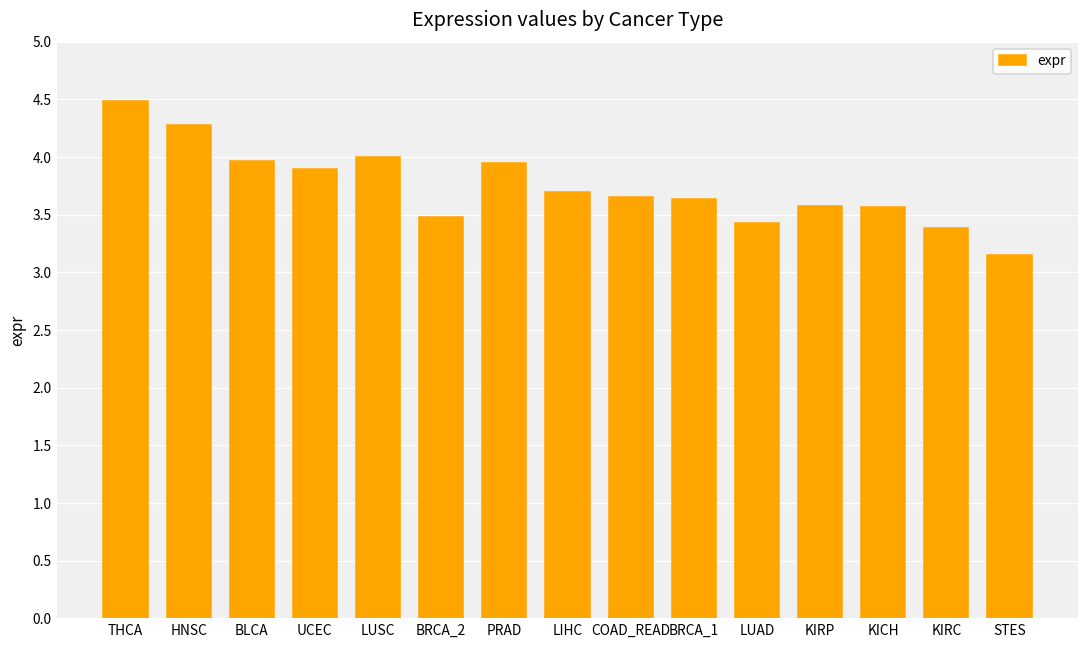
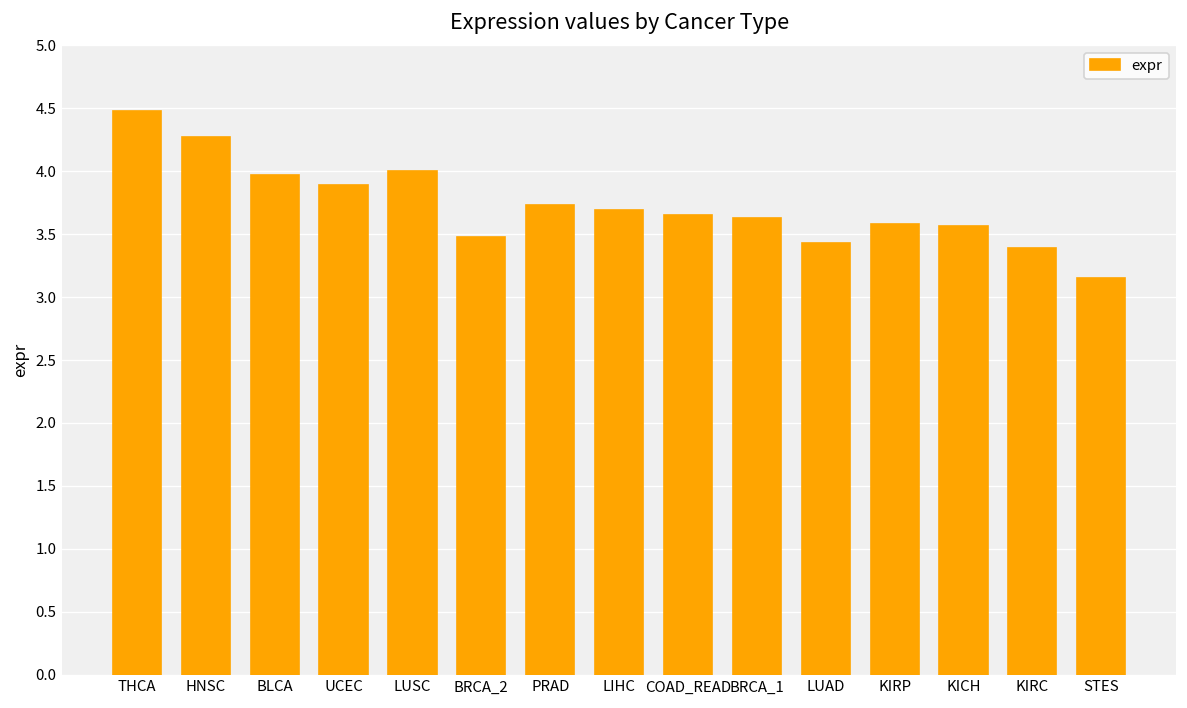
  {
    "THCA": 4.48,
    "HNSC": 4.27,
    "BLCA": 3.97,
    "UCEC": 3.89,
    "LUSC": 4.00,
    "BRCA_2": 3.48,
-   "PRAD": 3.94,
+   "PRAD": 3.74,
    "LIHC": 3.70,
    "COAD_READ": 3.65,
    "BRCA_1": 3.63,
    "LUAD": 3.43,
    "KIRP": 3.58,
    "KICH": 3.56,
    "KIRC": 3.39,
    "STES": 3.15
  }
